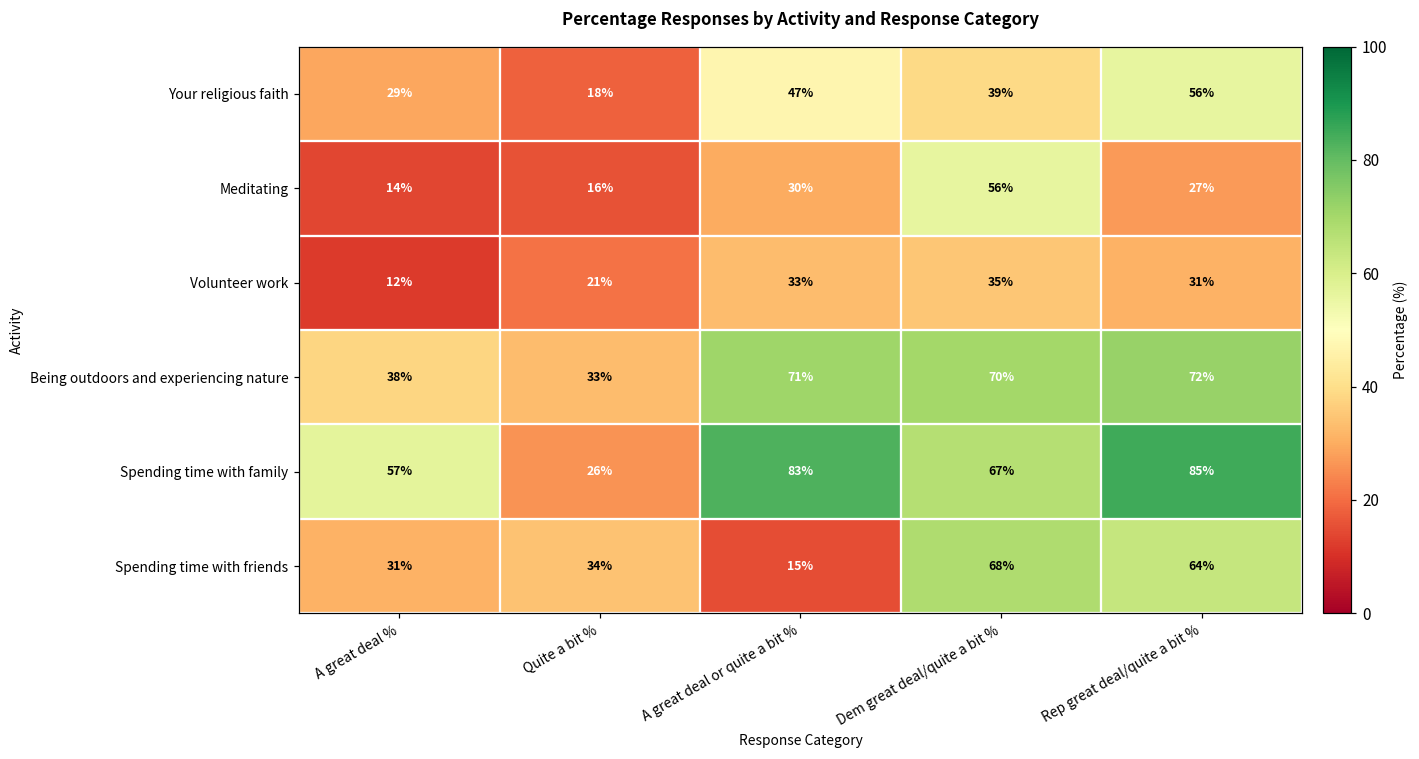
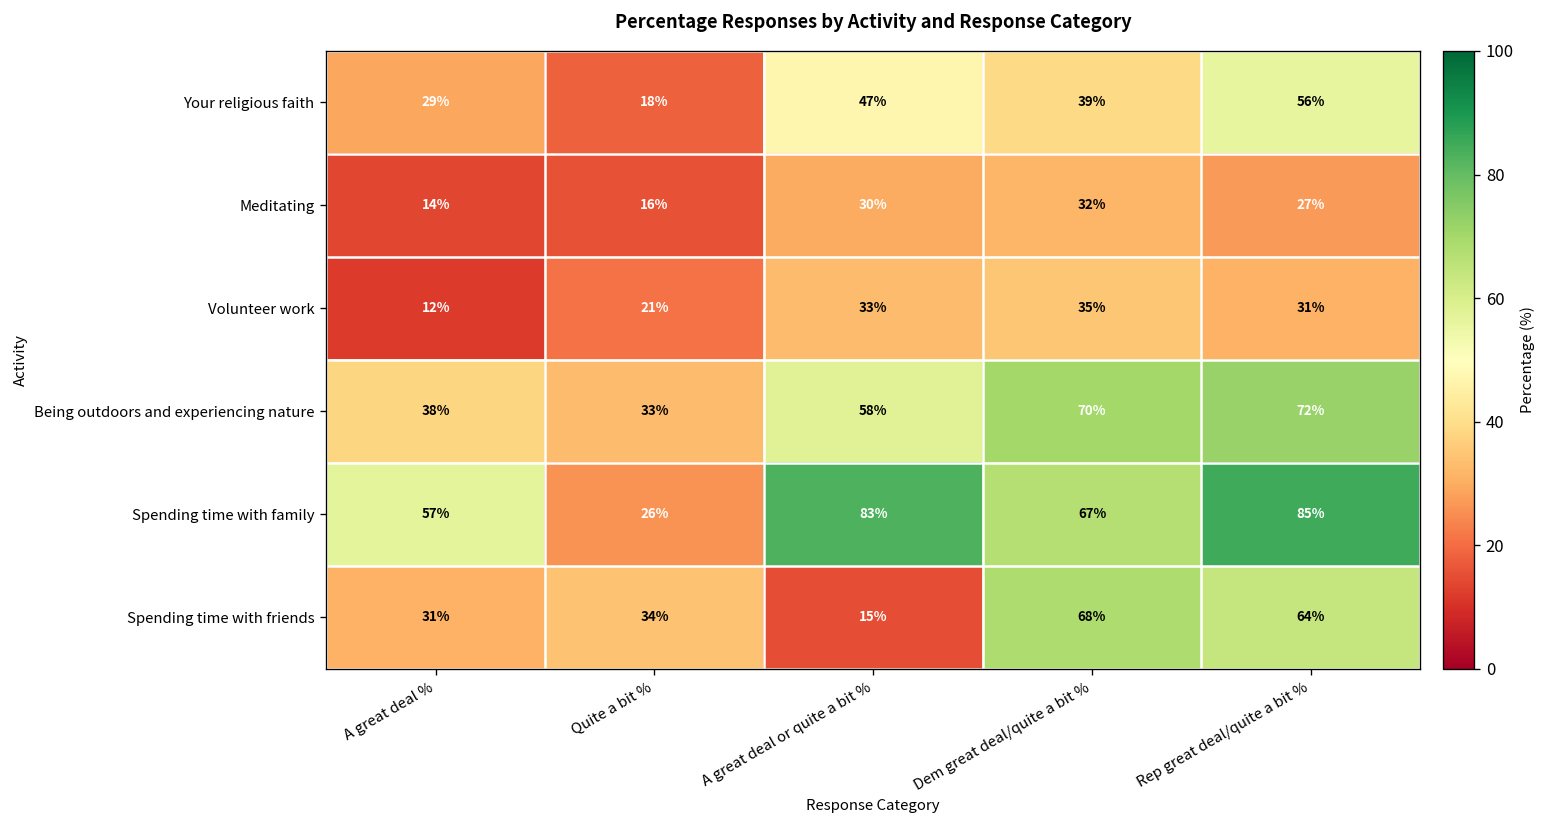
  {
    "Your religious faith": {
      "A great deal %": "29%",
      "Quite a bit %": "18%",
      "A great deal or quite a bit %": "47%",
      "Dem great deal/quite a bit %": "39%",
      "Rep great deal/quite a bit %": "56%"
    },
    "Meditating": {
      "A great deal %": "14%",
      "Quite a bit %": "16%",
      "A great deal or quite a bit %": "30%",
-     "Dem great deal/quite a bit %": "56%",
+     "Dem great deal/quite a bit %": "32%",
      "Rep great deal/quite a bit %": "27%"
    },
    "Volunteer work": {
      "A great deal %": "12%",
      "Quite a bit %": "21%",
      "A great deal or quite a bit %": "33%",
      "Dem great deal/quite a bit %": "35%",
      "Rep great deal/quite a bit %": "31%"
    },
    "Being outdoors and experiencing nature": {
      "A great deal %": "38%",
      "Quite a bit %": "33%",
-     "A great deal or quite a bit %": "71%",
+     "A great deal or quite a bit %": "58%",
      "Dem great deal/quite a bit %": "70%",
      "Rep great deal/quite a bit %": "72%"
    },
    "Spending time with family": {
      "A great deal %": "57%",
      "Quite a bit %": "26%",
      "A great deal or quite a bit %": "83%",
      "Dem great deal/quite a bit %": "67%",
      "Rep great deal/quite a bit %": "85%"
    },
    "Spending time with friends": {
      "A great deal %": "31%",
      "Quite a bit %": "34%",
      "A great deal or quite a bit %": "15%",
      "Dem great deal/quite a bit %": "68%",
      "Rep great deal/quite a bit %": "64%"
    }
  }
